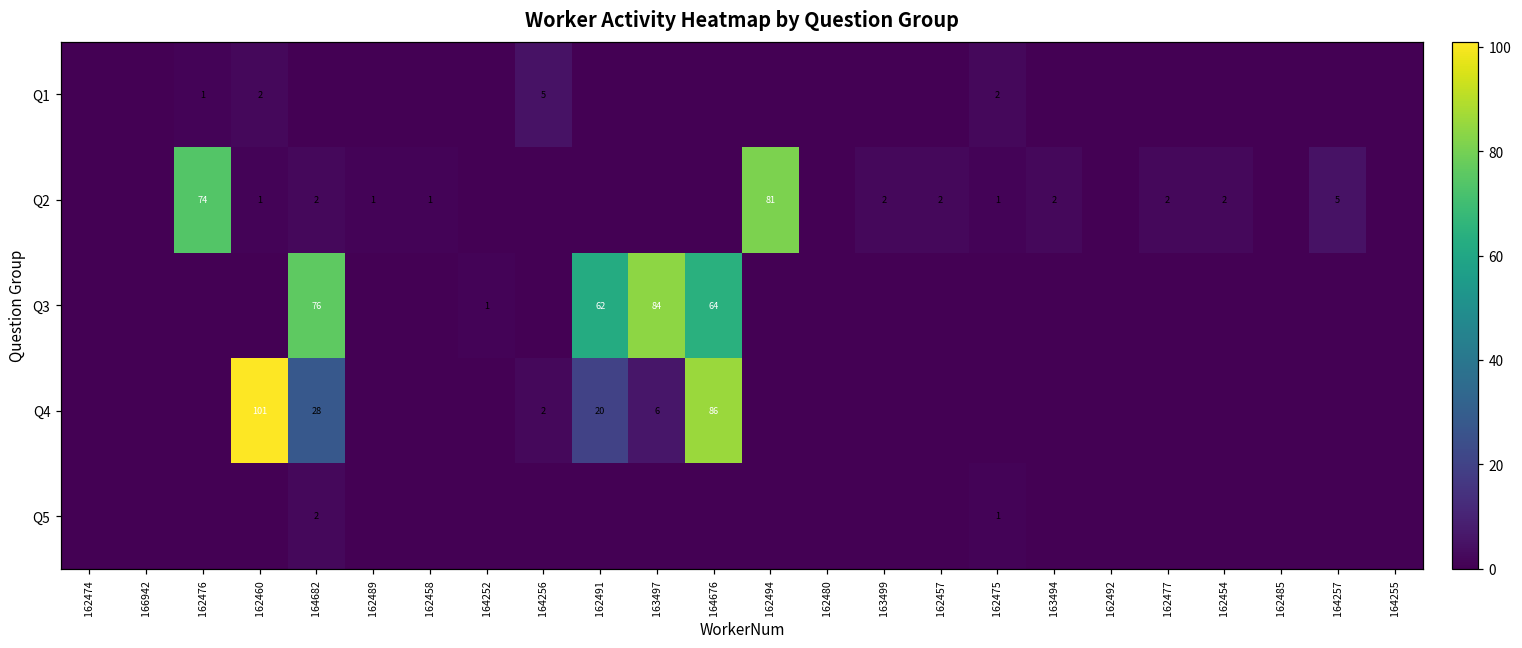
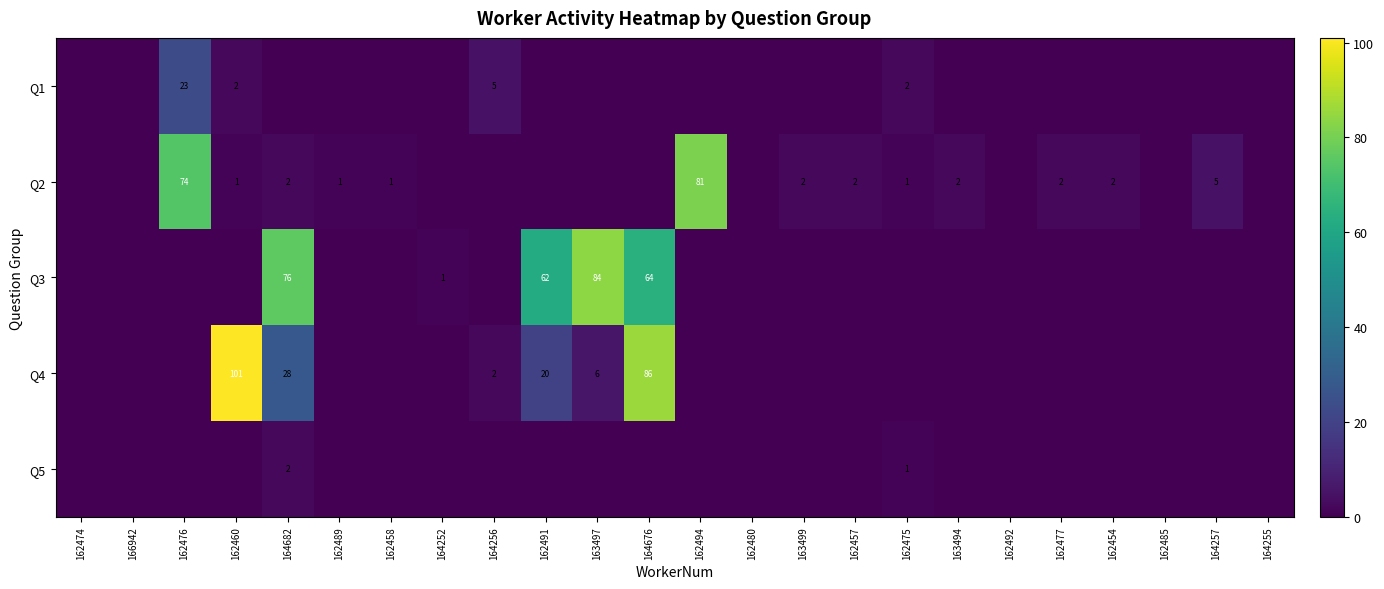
  {
    "Q1": {
-     "162476": 1,
+     "162476": 23,
      "162460": 2,
      "164256": 5,
      "162475": 2
    },
    "Q2": {
      "162476": 74,
      "162460": 1,
      "164682": 2,
      "162489": 1,
      "162458": 1,
      "162494": 81,
      "163499": 2,
      "162457": 2,
      "162475": 1,
      "163494": 2,
      "162477": 2,
      "162454": 2,
      "164257": 5
    },
    "Q3": {
      "164682": 76,
      "164252": 1,
      "162491": 62,
      "163497": 84,
      "164676": 64
    },
    "Q4": {
      "162460": 101,
      "164682": 28,
      "164256": 2,
      "162491": 20,
      "163497": 6,
      "164676": 86
    },
    "Q5": {
      "164682": 2,
      "162475": 1
    }
  }
